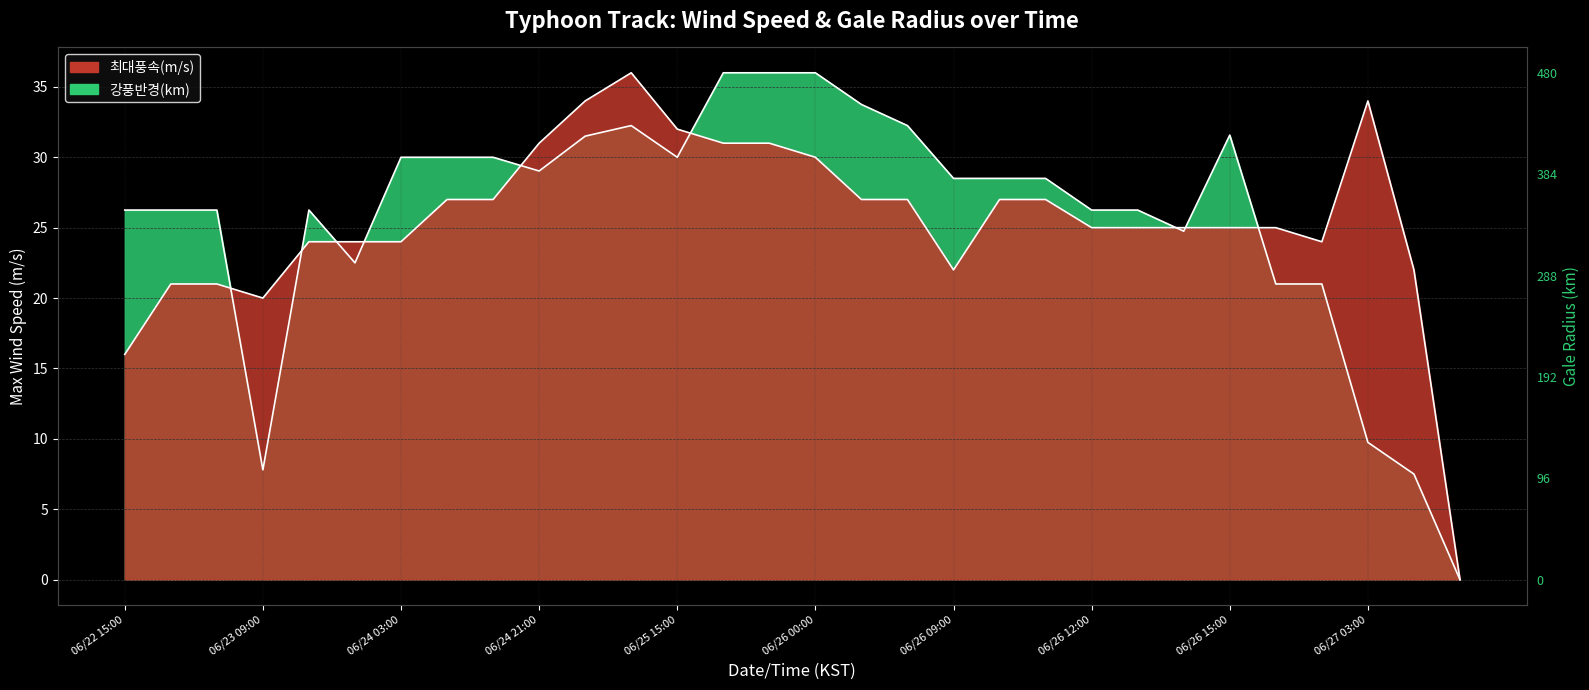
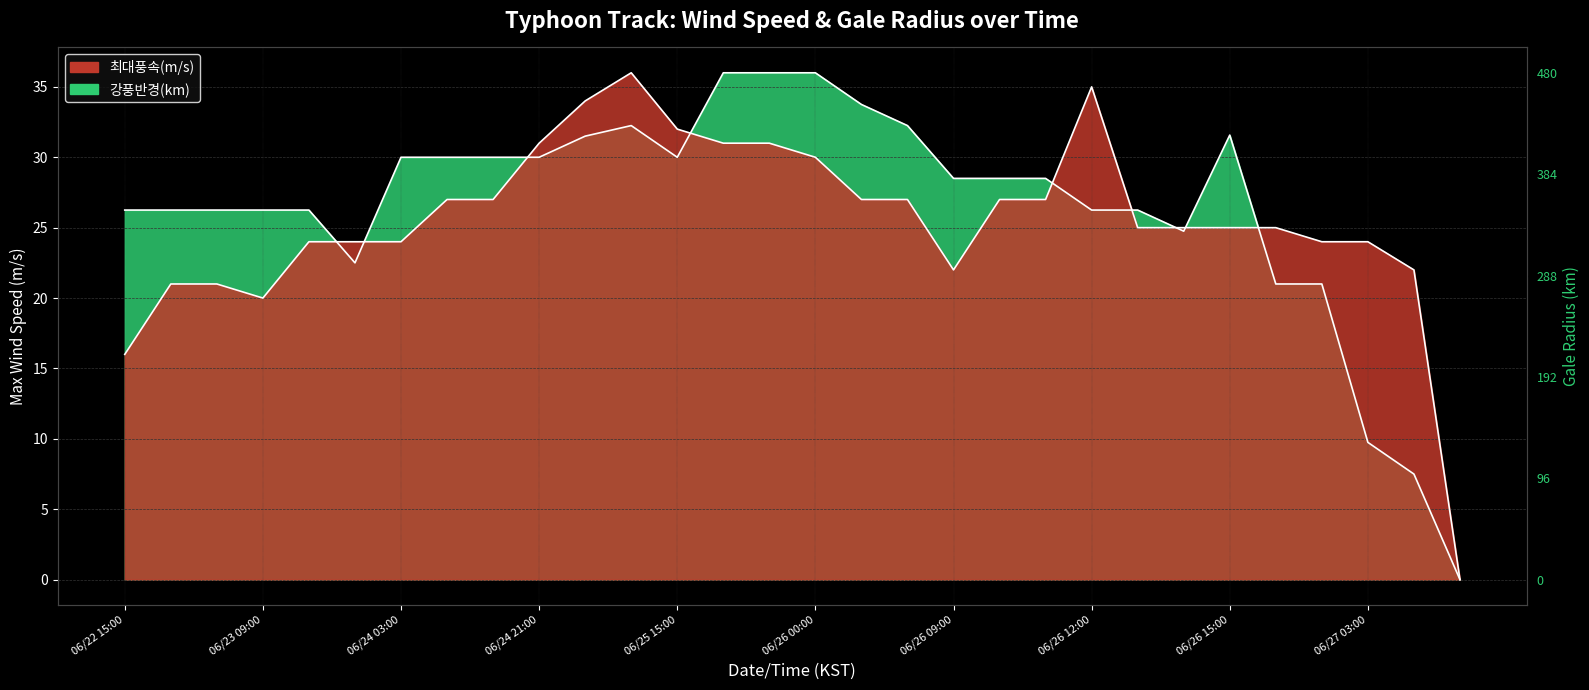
  {
    "강풍반경(km)": {
      "06/22 15:00": 26.3,
-     "06/23 09:00": 7.8,
+     "06/23 09:00": 26.3,
      "06/24 03:00": 30.0,
-     "06/24 21:00": 29.0,
+     "06/24 21:00": 30.0,
      "06/25 15:00": 30.0,
      "06/26 00:00": 36.0,
      "06/26 09:00": 28.5,
      "06/26 12:00": 26.3,
      "06/26 15:00": 31.6,
      "06/27 03:00": 9.8
    },
    "최대풍속(m/s)": {
      "06/22 15:00": 16,
      "06/23 09:00": 20,
      "06/24 03:00": 24,
      "06/24 21:00": 31,
      "06/25 15:00": 32,
      "06/26 00:00": 30,
      "06/26 09:00": 22,
-     "06/26 12:00": 25,
+     "06/26 12:00": 35,
      "06/26 15:00": 25,
-     "06/27 03:00": 34
+     "06/27 03:00": 24
    }
  }
